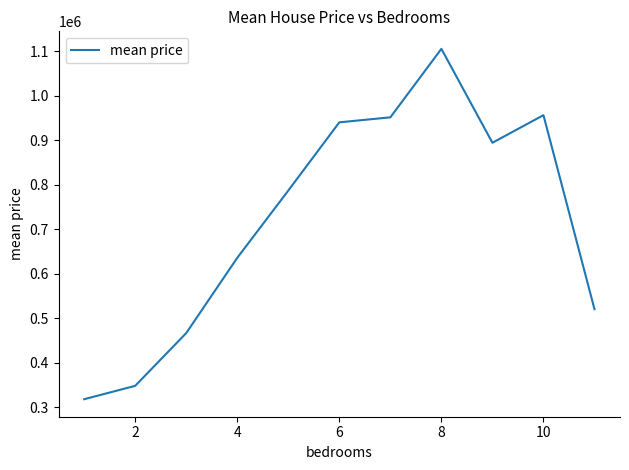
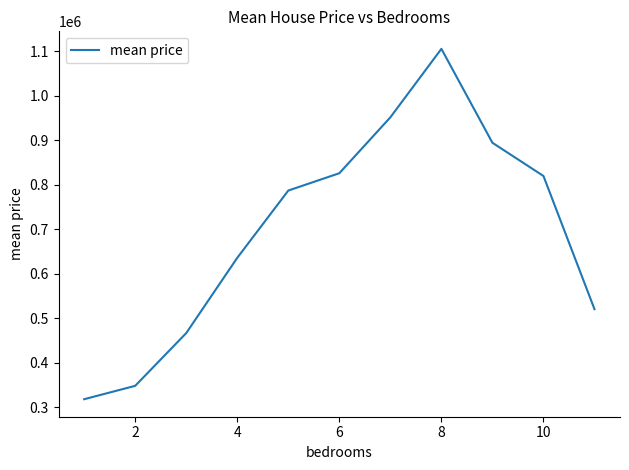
  {
    "2": 350000,
    "4": 640000,
-   "6": 940000,
+   "6": 830000,
    "8": 1110000,
-   "10": 960000
+   "10": 820000
  }
